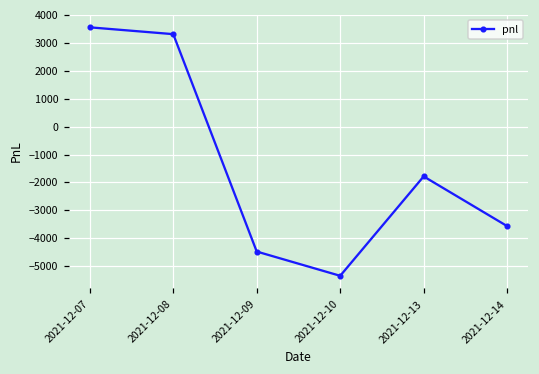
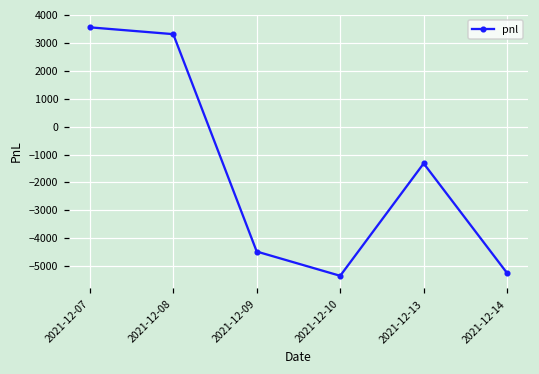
  {
    "2021-12-07": 3600,
    "2021-12-08": 3300,
    "2021-12-09": -4500,
    "2021-12-10": -5400,
-   "2021-12-13": -1800,
-   "2021-12-14": -3600
+   "2021-12-13": -1300,
+   "2021-12-14": -5300
  }
